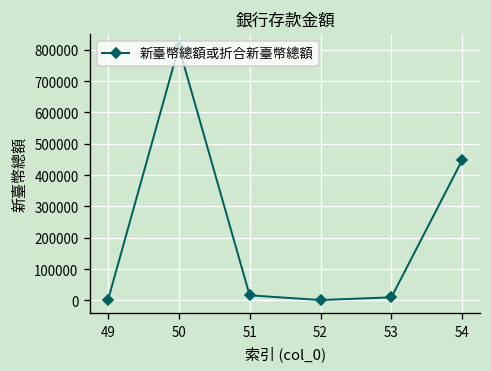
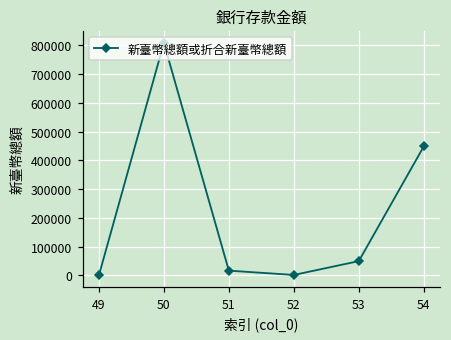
  {
    "49": 0,
    "51": 20000,
    "52": 0,
-   "53": 10000,
+   "53": 50000,
    "54": 450000
  }
